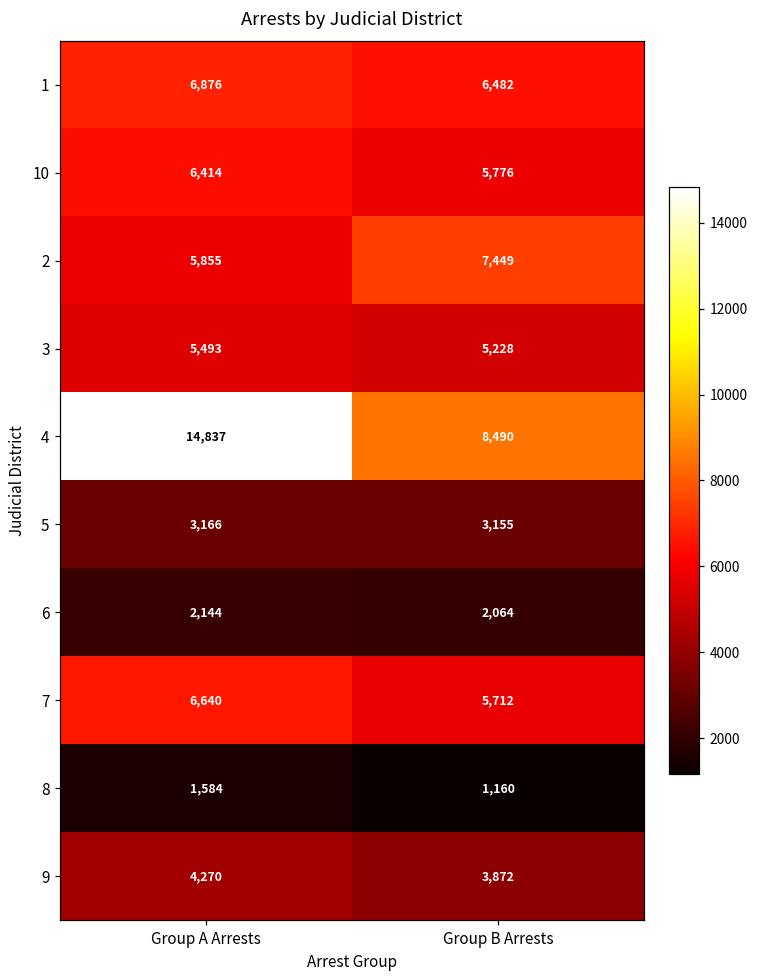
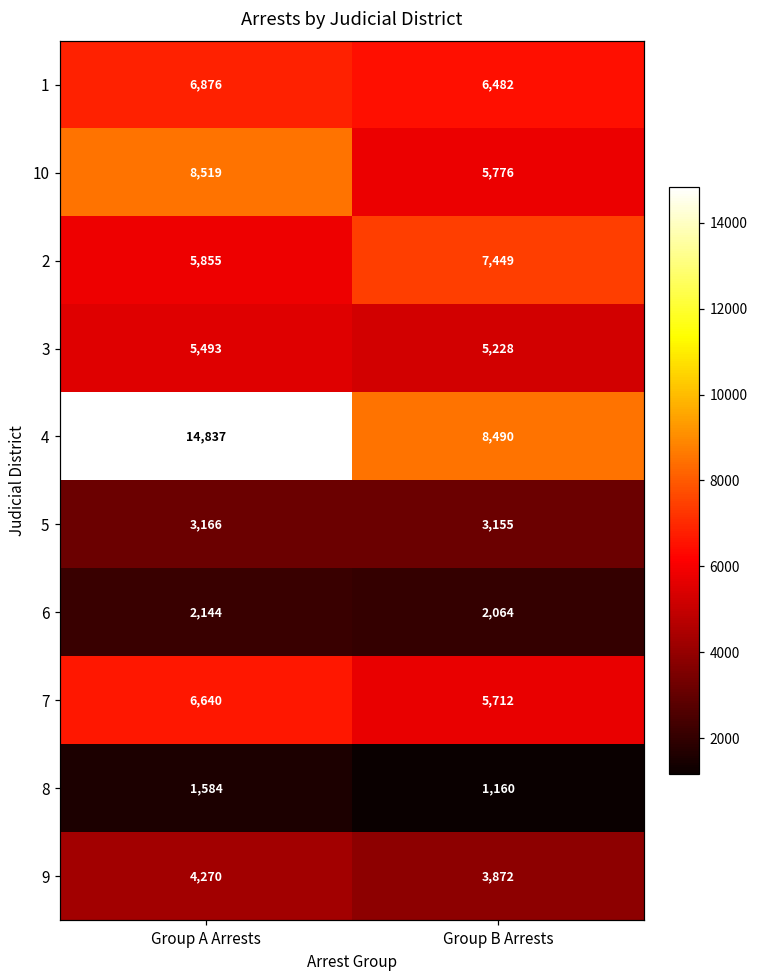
  {
    "1": {
      "Group A Arrests": "6,876",
      "Group B Arrests": "6,482"
    },
    "10": {
-     "Group A Arrests": "6,414",
+     "Group A Arrests": "8,519",
      "Group B Arrests": "5,776"
    },
    "2": {
      "Group A Arrests": "5,855",
      "Group B Arrests": "7,449"
    },
    "3": {
      "Group A Arrests": "5,493",
      "Group B Arrests": "5,228"
    },
    "4": {
      "Group A Arrests": "14,837",
      "Group B Arrests": "8,490"
    },
    "5": {
      "Group A Arrests": "3,166",
      "Group B Arrests": "3,155"
    },
    "6": {
      "Group A Arrests": "2,144",
      "Group B Arrests": "2,064"
    },
    "7": {
      "Group A Arrests": "6,640",
      "Group B Arrests": "5,712"
    },
    "8": {
      "Group A Arrests": "1,584",
      "Group B Arrests": "1,160"
    },
    "9": {
      "Group A Arrests": "4,270",
      "Group B Arrests": "3,872"
    }
  }
